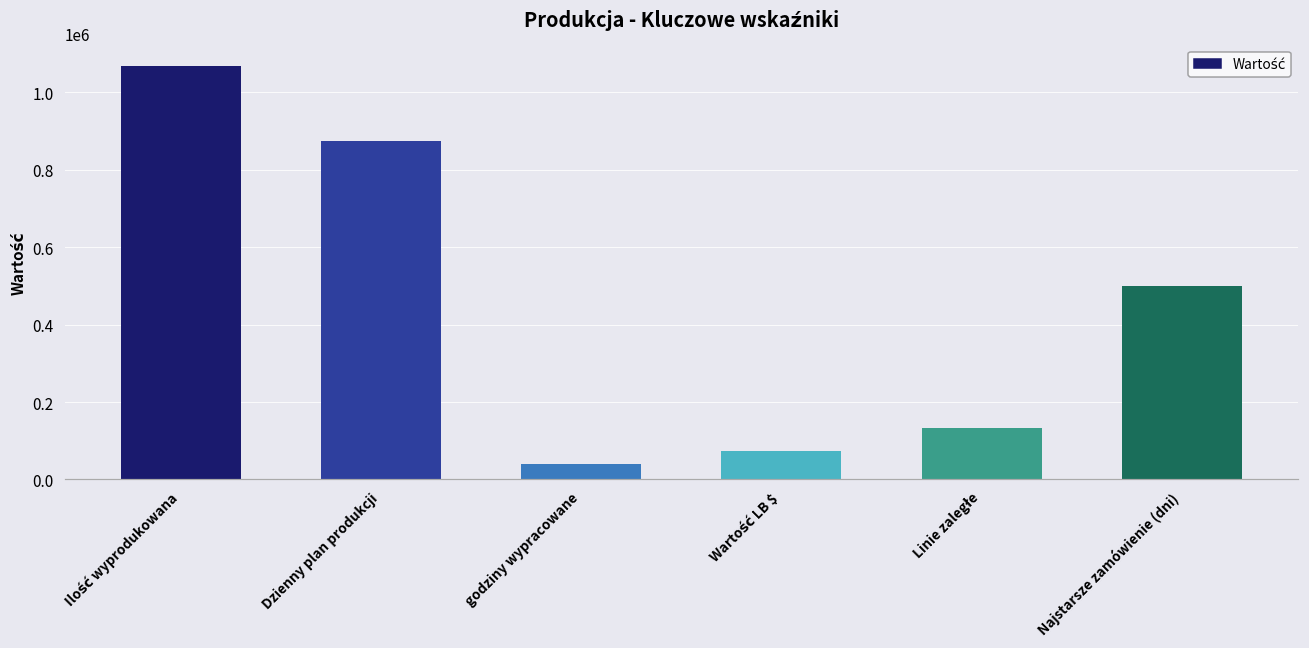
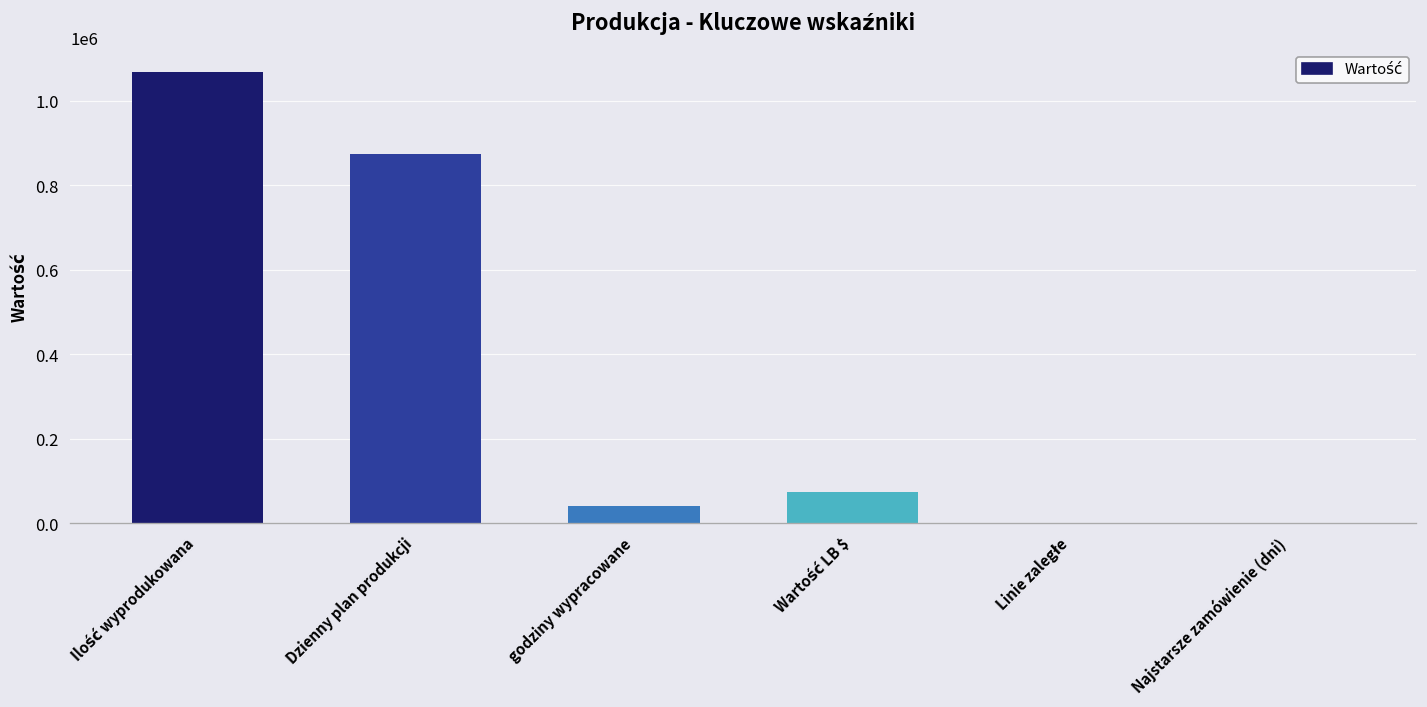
  {
    "Ilość wyprodukowana": 1070000,
    "Dzienny plan produkcji": 870000,
    "godziny wypracowane": 40000,
    "Wartość LB $": 70000,
-   "Linie zaległe": 130000,
-   "Najstarsze zamówienie (dni)": 500000
+   "Linie zaległe": 0,
+   "Najstarsze zamówienie (dni)": 0
  }
